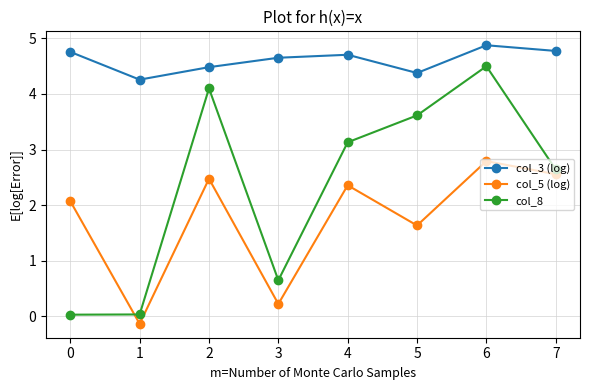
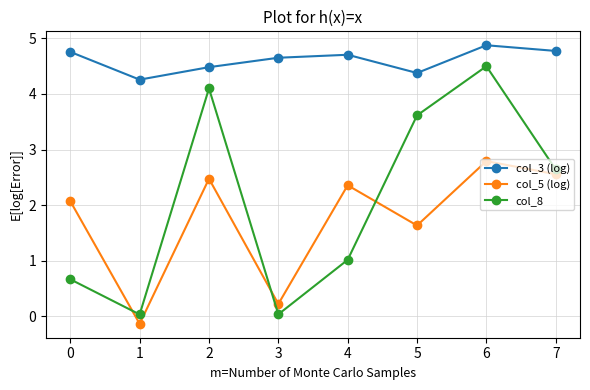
  {
    "col_3 (log)": {
      "0": 4.8,
      "1": 4.3,
      "2": 4.5,
      "3": 4.7,
      "4": 4.7,
      "5": 4.4,
      "6": 4.9,
      "7": 4.8
    },
    "col_5 (log)": {
      "0": 2.1,
      "1": -0.1,
      "2": 2.5,
      "3": 0.2,
      "4": 2.4,
      "5": 1.6
    },
    "col_8": {
-     "0": 0.0,
+     "0": 0.7,
      "1": 0.0,
      "2": 4.1,
-     "3": 0.6,
-     "4": 3.1,
+     "3": 0.0,
+     "4": 1.0,
      "5": 3.6,
      "6": 4.5
    }
  }
